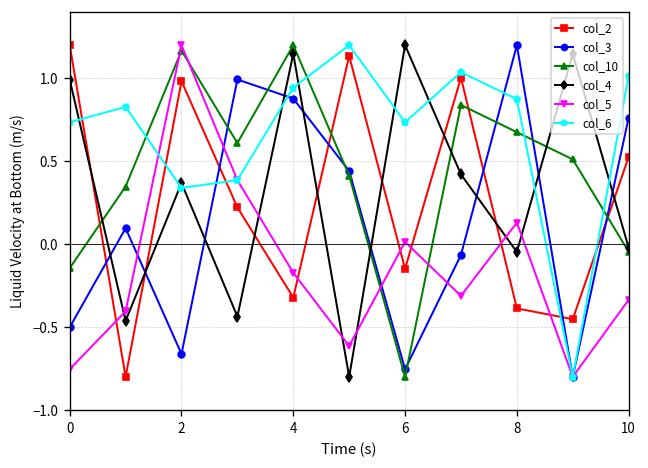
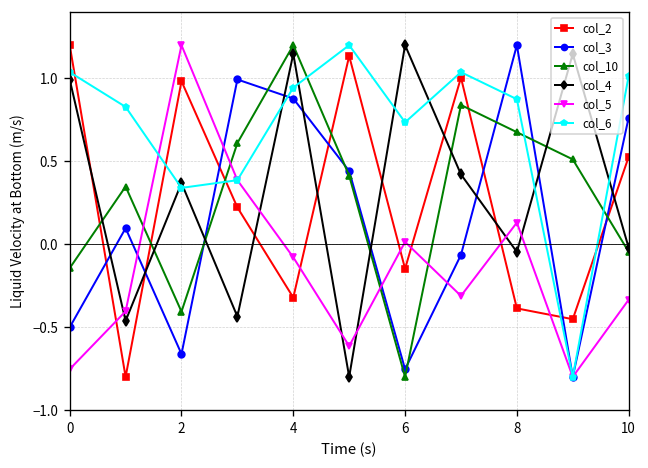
  {
    "col_2": {
      "0": 1.20,
      "2": 0.98,
      "4": -0.32,
      "6": -0.15,
      "8": -0.39,
      "10": 0.53
    },
    "col_3": {
      "0": -0.50,
      "2": -0.66,
      "4": 0.88,
      "6": -0.75,
      "8": 1.20,
      "10": 0.76
    },
    "col_10": {
      "0": -0.14,
-     "2": 1.17,
+     "2": -0.41,
      "4": 1.20,
      "6": -0.80,
      "8": 0.68,
      "10": -0.05
    },
    "col_4": {
      "0": 0.99,
      "2": 0.37,
      "4": 1.15,
      "6": 1.20,
      "8": -0.05,
      "10": -0.02
    },
    "col_5": {
      "0": -0.75,
      "2": 1.20,
-     "4": -0.17,
+     "4": -0.08,
      "6": 0.01,
      "8": 0.13,
      "10": -0.33
    },
    "col_6": {
-     "0": 0.73,
+     "0": 1.04,
      "2": 0.34,
      "4": 0.94,
      "6": 0.73,
      "8": 0.87,
      "10": 1.01
    }
  }
